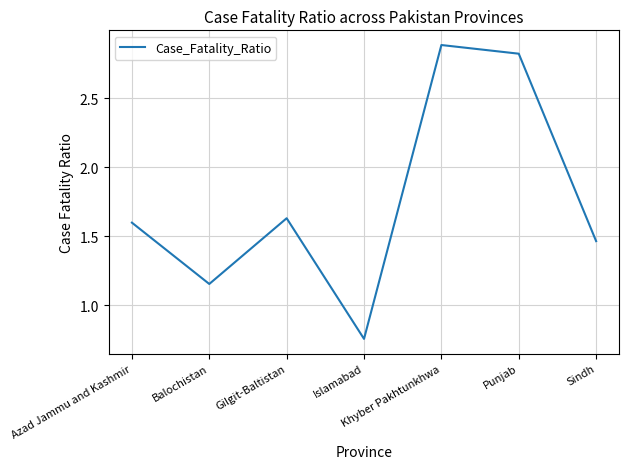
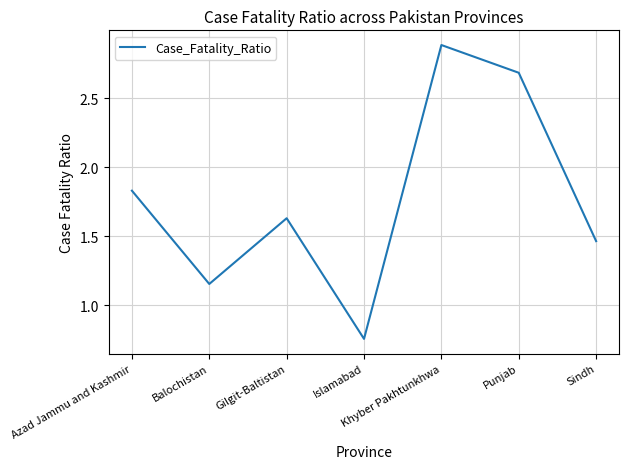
  {
-   "Azad Jammu and Kashmir": 1.60,
+   "Azad Jammu and Kashmir": 1.83,
    "Balochistan": 1.15,
    "Gilgit-Baltistan": 1.63,
    "Islamabad": 0.76,
    "Khyber Pakhtunkhwa": 2.88,
-   "Punjab": 2.82,
+   "Punjab": 2.68,
    "Sindh": 1.46
  }
